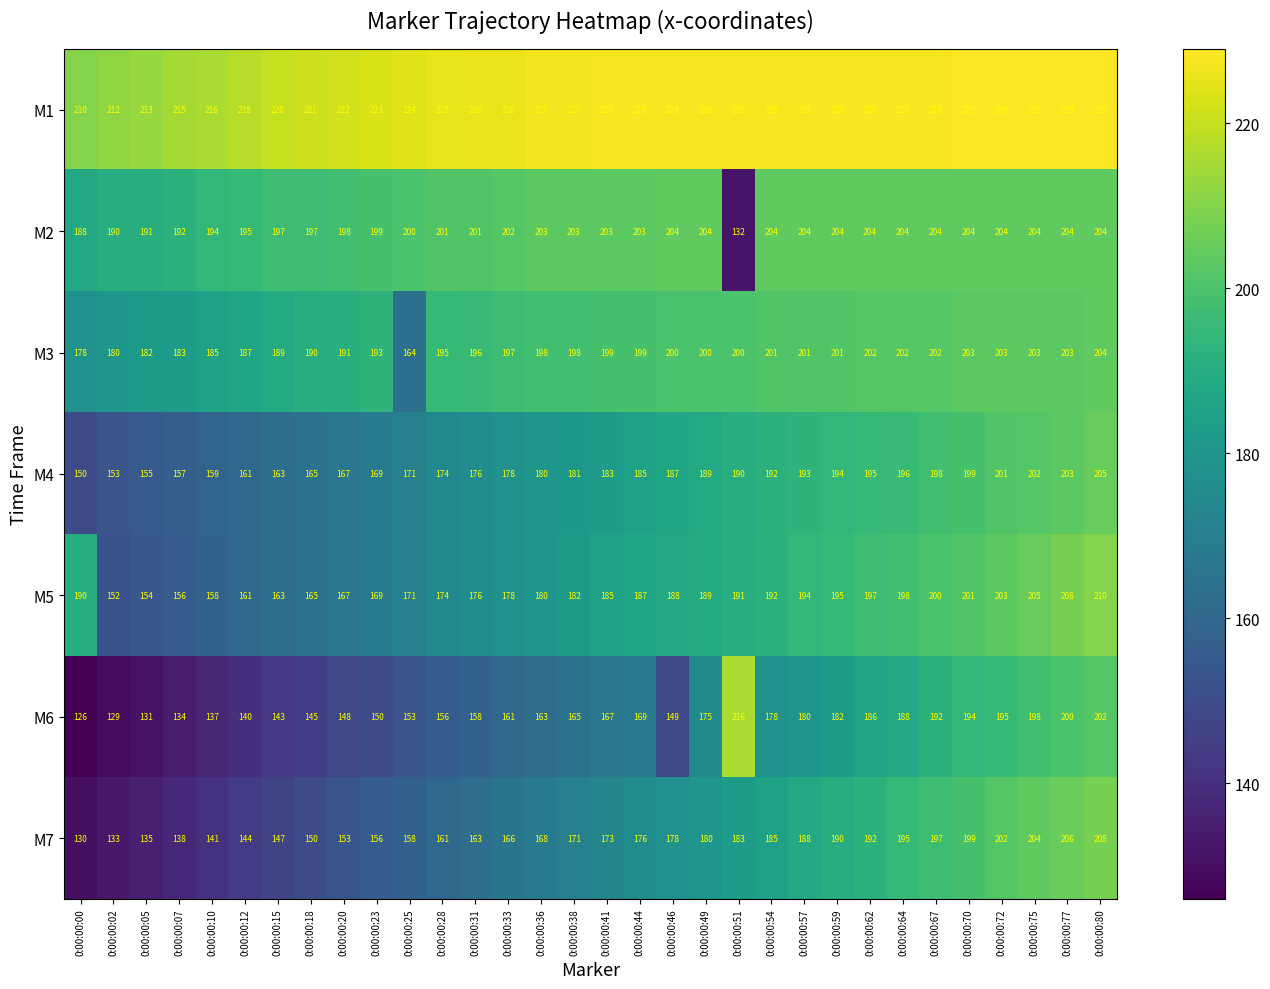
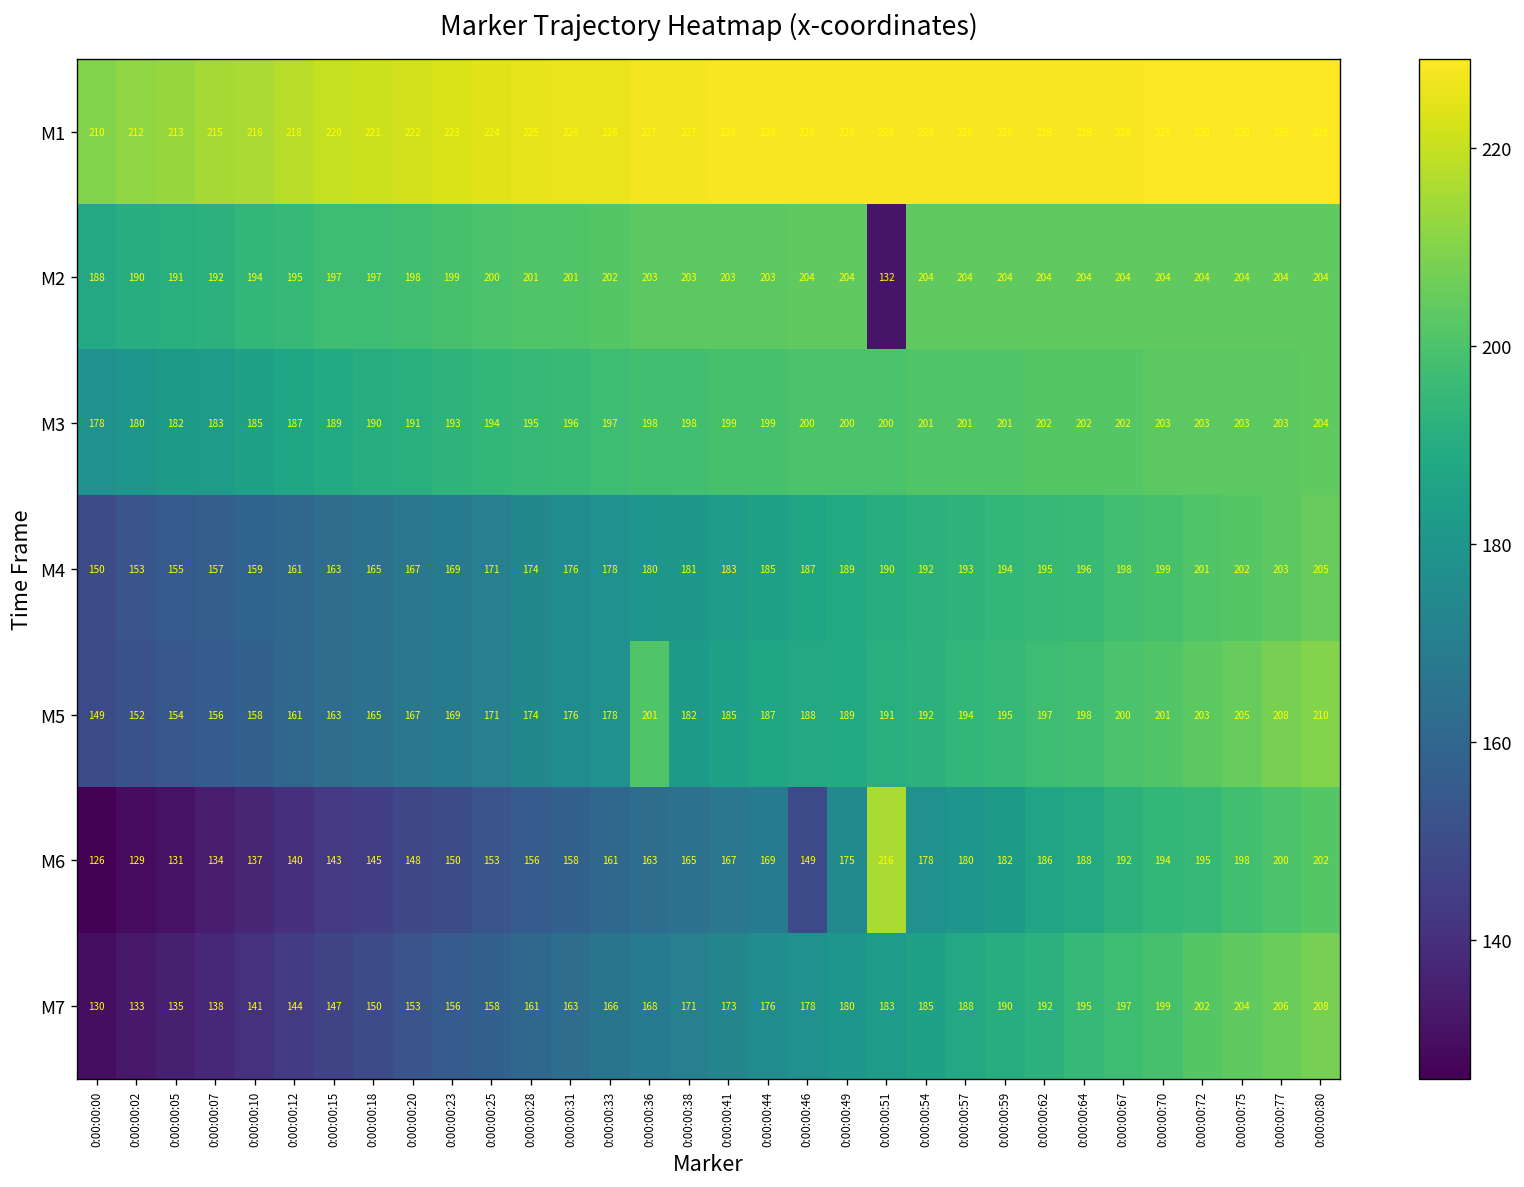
  {
    "M1": {
      "0:00:00:00": 210,
      "0:00:00:02": 212,
      "0:00:00:05": 213,
      "0:00:00:07": 215,
      "0:00:00:10": 216,
      "0:00:00:12": 218,
      "0:00:00:15": 220,
      "0:00:00:18": 221
    },
    "M2": {
      "0:00:00:00": 188,
      "0:00:00:02": 190,
      "0:00:00:05": 191,
      "0:00:00:07": 192,
      "0:00:00:10": 194,
      "0:00:00:12": 195,
      "0:00:00:15": 197,
      "0:00:00:18": 197,
      "0:00:00:20": 198,
      "0:00:00:23": 199,
      "0:00:00:25": 200,
      "0:00:00:28": 201,
      "0:00:00:31": 201,
      "0:00:00:33": 202,
      "0:00:00:36": 203,
      "0:00:00:38": 203,
      "0:00:00:41": 203,
      "0:00:00:44": 203,
      "0:00:00:46": 204,
      "0:00:00:49": 204,
      "0:00:00:51": 132,
      "0:00:00:54": 204,
      "0:00:00:57": 204,
      "0:00:00:59": 204,
      "0:00:00:62": 204,
      "0:00:00:64": 204,
      "0:00:00:67": 204,
      "0:00:00:70": 204,
      "0:00:00:72": 204,
      "0:00:00:75": 204,
      "0:00:00:77": 204,
      "0:00:00:80": 204
    },
    "M3": {
      "0:00:00:00": 178,
      "0:00:00:02": 180,
      "0:00:00:05": 182,
      "0:00:00:07": 183,
      "0:00:00:10": 185,
      "0:00:00:12": 187,
      "0:00:00:15": 189,
      "0:00:00:18": 190,
      "0:00:00:20": 191,
      "0:00:00:23": 193,
-     "0:00:00:25": 164,
+     "0:00:00:25": 194,
      "0:00:00:28": 195,
      "0:00:00:31": 196,
      "0:00:00:33": 197,
      "0:00:00:36": 198,
      "0:00:00:38": 198,
      "0:00:00:41": 199,
      "0:00:00:44": 199,
      "0:00:00:46": 200,
      "0:00:00:49": 200,
      "0:00:00:51": 200,
      "0:00:00:54": 201,
      "0:00:00:57": 201,
      "0:00:00:59": 201,
      "0:00:00:62": 202,
      "0:00:00:64": 202,
      "0:00:00:67": 202,
      "0:00:00:70": 203,
      "0:00:00:72": 203,
      "0:00:00:75": 203,
      "0:00:00:77": 203,
      "0:00:00:80": 204
    },
    "M4": {
      "0:00:00:00": 150,
      "0:00:00:02": 153,
      "0:00:00:05": 155,
      "0:00:00:07": 157,
      "0:00:00:10": 159,
      "0:00:00:12": 161,
      "0:00:00:15": 163,
      "0:00:00:18": 165,
      "0:00:00:20": 167,
      "0:00:00:23": 169,
      "0:00:00:25": 171,
      "0:00:00:28": 174,
      "0:00:00:31": 176,
      "0:00:00:33": 178,
      "0:00:00:36": 180,
      "0:00:00:38": 181,
      "0:00:00:41": 183,
      "0:00:00:44": 185,
      "0:00:00:46": 187,
      "0:00:00:49": 189,
      "0:00:00:51": 190,
      "0:00:00:54": 192,
      "0:00:00:57": 193,
      "0:00:00:59": 194,
      "0:00:00:62": 195,
      "0:00:00:64": 196,
      "0:00:00:67": 198,
      "0:00:00:70": 199,
      "0:00:00:72": 201,
      "0:00:00:75": 202,
      "0:00:00:77": 203,
      "0:00:00:80": 205
    },
    "M5": {
-     "0:00:00:00": 190,
+     "0:00:00:00": 149,
      "0:00:00:02": 152,
      "0:00:00:05": 154,
      "0:00:00:07": 156,
      "0:00:00:10": 158,
      "0:00:00:12": 161,
      "0:00:00:15": 163,
      "0:00:00:18": 165,
      "0:00:00:20": 167,
      "0:00:00:23": 169,
      "0:00:00:25": 171,
      "0:00:00:28": 174,
      "0:00:00:31": 176,
      "0:00:00:33": 178,
-     "0:00:00:36": 180,
+     "0:00:00:36": 201,
      "0:00:00:38": 182,
      "0:00:00:41": 185,
      "0:00:00:44": 187,
      "0:00:00:46": 188,
      "0:00:00:49": 189,
      "0:00:00:51": 191,
      "0:00:00:54": 192,
      "0:00:00:57": 194,
      "0:00:00:59": 195,
      "0:00:00:62": 197,
      "0:00:00:64": 198,
      "0:00:00:67": 200,
      "0:00:00:70": 201,
      "0:00:00:72": 203,
      "0:00:00:75": 205,
      "0:00:00:77": 208,
      "0:00:00:80": 210
    },
    "M6": {
      "0:00:00:00": 126,
      "0:00:00:02": 129,
      "0:00:00:05": 131,
      "0:00:00:07": 134,
      "0:00:00:10": 137,
      "0:00:00:12": 140,
      "0:00:00:15": 143,
      "0:00:00:18": 145,
      "0:00:00:20": 148,
      "0:00:00:23": 150,
      "0:00:00:25": 153,
      "0:00:00:28": 156,
      "0:00:00:31": 158,
      "0:00:00:33": 161,
      "0:00:00:36": 163,
      "0:00:00:38": 165,
      "0:00:00:41": 167,
      "0:00:00:44": 169,
      "0:00:00:46": 149,
      "0:00:00:49": 175,
      "0:00:00:51": 216,
      "0:00:00:54": 178,
      "0:00:00:57": 180,
      "0:00:00:59": 182,
      "0:00:00:62": 186,
      "0:00:00:64": 188,
      "0:00:00:67": 192,
      "0:00:00:70": 194,
      "0:00:00:72": 195,
      "0:00:00:75": 198,
      "0:00:00:77": 200,
      "0:00:00:80": 202
    },
    "M7": {
      "0:00:00:00": 130,
      "0:00:00:02": 133,
      "0:00:00:05": 135,
      "0:00:00:07": 138,
      "0:00:00:10": 141,
      "0:00:00:12": 144,
      "0:00:00:15": 147,
      "0:00:00:18": 150,
      "0:00:00:20": 153,
      "0:00:00:23": 156,
      "0:00:00:25": 158,
      "0:00:00:28": 161,
      "0:00:00:31": 163,
      "0:00:00:33": 166,
      "0:00:00:36": 168,
      "0:00:00:38": 171,
      "0:00:00:41": 173,
      "0:00:00:44": 176,
      "0:00:00:46": 178,
      "0:00:00:49": 180,
      "0:00:00:51": 183,
      "0:00:00:54": 185,
      "0:00:00:57": 188,
      "0:00:00:59": 190,
      "0:00:00:62": 192,
      "0:00:00:64": 195,
      "0:00:00:67": 197,
      "0:00:00:70": 199,
      "0:00:00:72": 202,
      "0:00:00:75": 204,
      "0:00:00:77": 206,
      "0:00:00:80": 208
    }
  }
